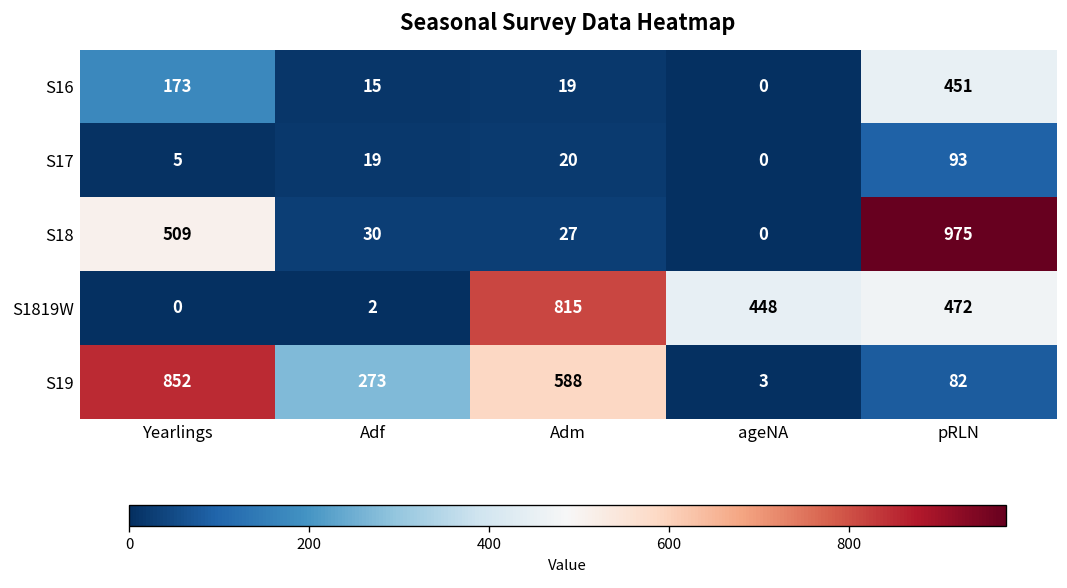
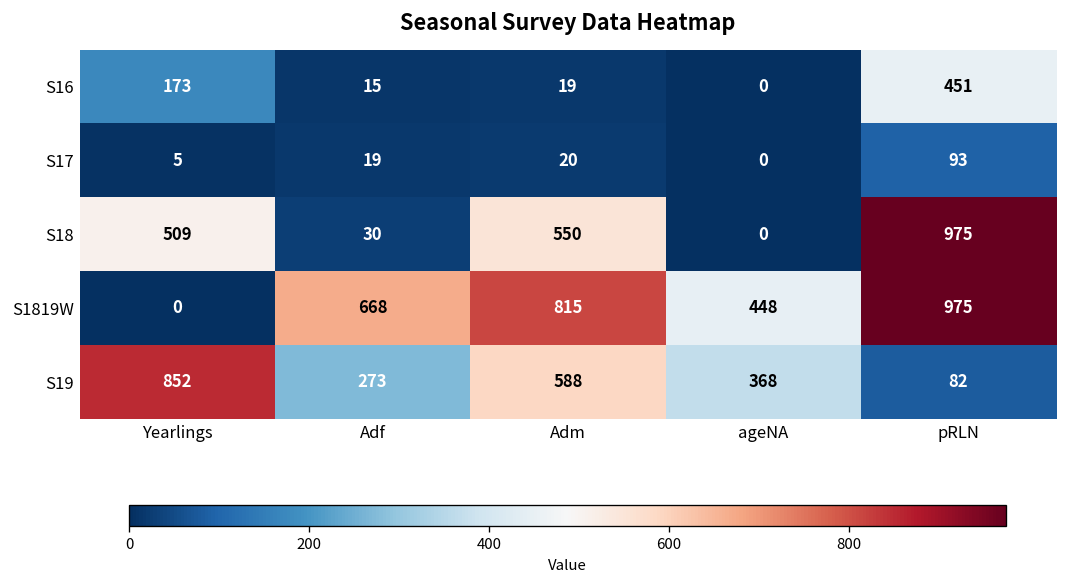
  {
    "S16": {
      "Yearlings": 173,
      "Adf": 15,
      "Adm": 19,
      "ageNA": 0,
      "pRLN": 451
    },
    "S17": {
      "Yearlings": 5,
      "Adf": 19,
      "Adm": 20,
      "ageNA": 0,
      "pRLN": 93
    },
    "S18": {
      "Yearlings": 509,
      "Adf": 30,
-     "Adm": 27,
+     "Adm": 550,
      "ageNA": 0,
      "pRLN": 975
    },
    "S1819W": {
      "Yearlings": 0,
-     "Adf": 2,
+     "Adf": 668,
      "Adm": 815,
      "ageNA": 448,
-     "pRLN": 472
+     "pRLN": 975
    },
    "S19": {
      "Yearlings": 852,
      "Adf": 273,
      "Adm": 588,
-     "ageNA": 3,
+     "ageNA": 368,
      "pRLN": 82
    }
  }
